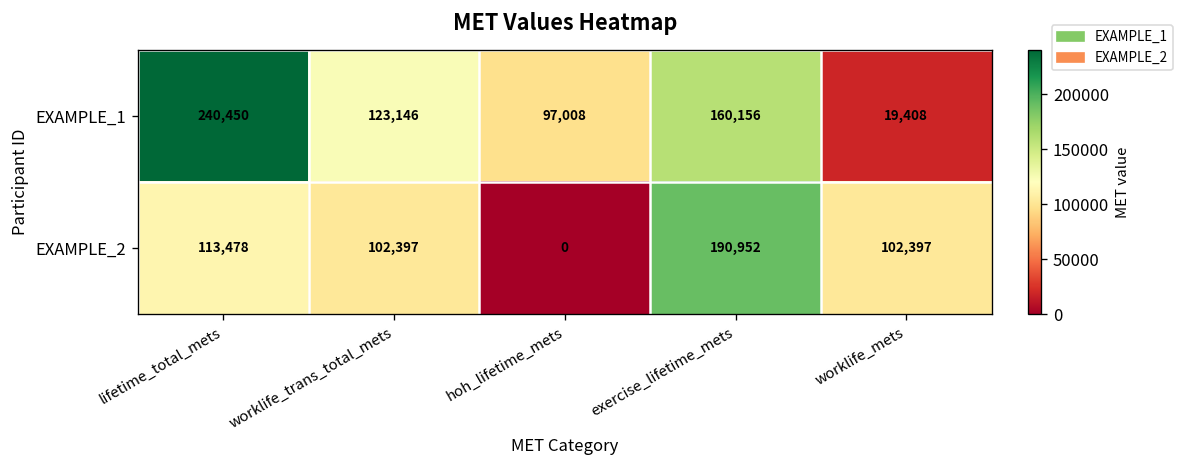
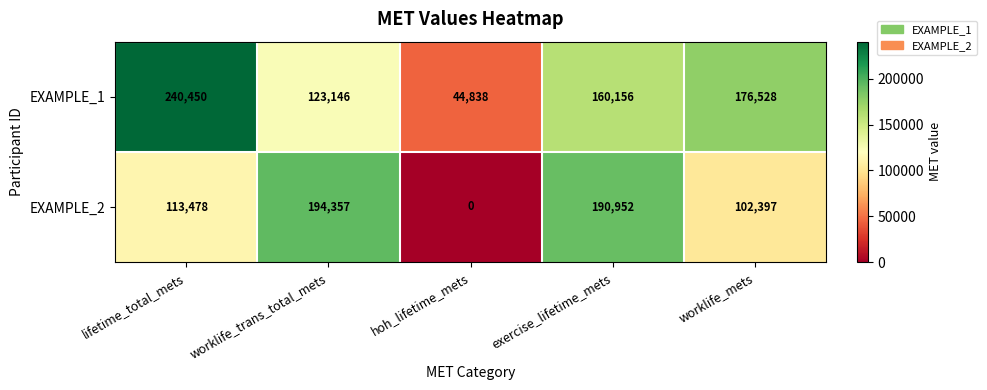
  {
    "EXAMPLE_1": {
      "lifetime_total_mets": "240,450",
      "worklife_trans_total_mets": "123,146",
-     "hoh_lifetime_mets": "97,008",
+     "hoh_lifetime_mets": "44,838",
      "exercise_lifetime_mets": "160,156",
-     "worklife_mets": "19,408"
+     "worklife_mets": "176,528"
    },
    "EXAMPLE_2": {
      "lifetime_total_mets": "113,478",
-     "worklife_trans_total_mets": "102,397",
+     "worklife_trans_total_mets": "194,357",
      "hoh_lifetime_mets": "0",
      "exercise_lifetime_mets": "190,952",
      "worklife_mets": "102,397"
    }
  }
